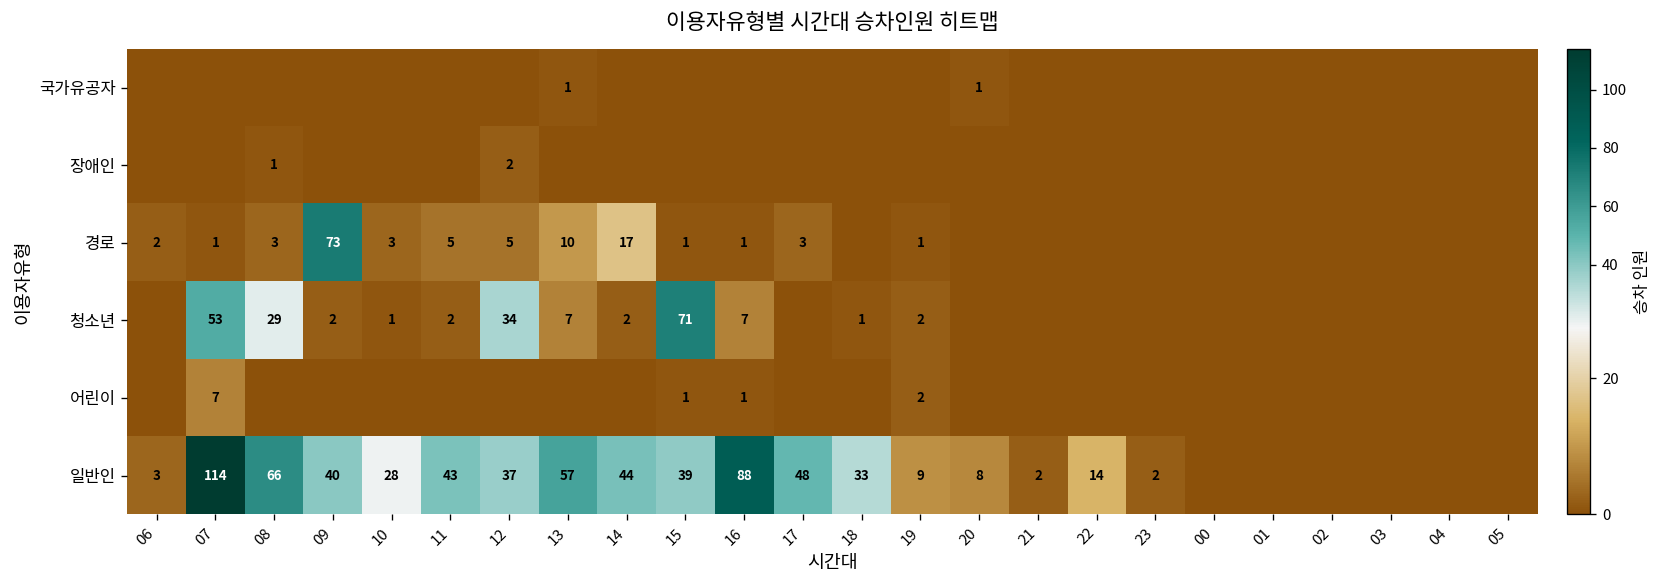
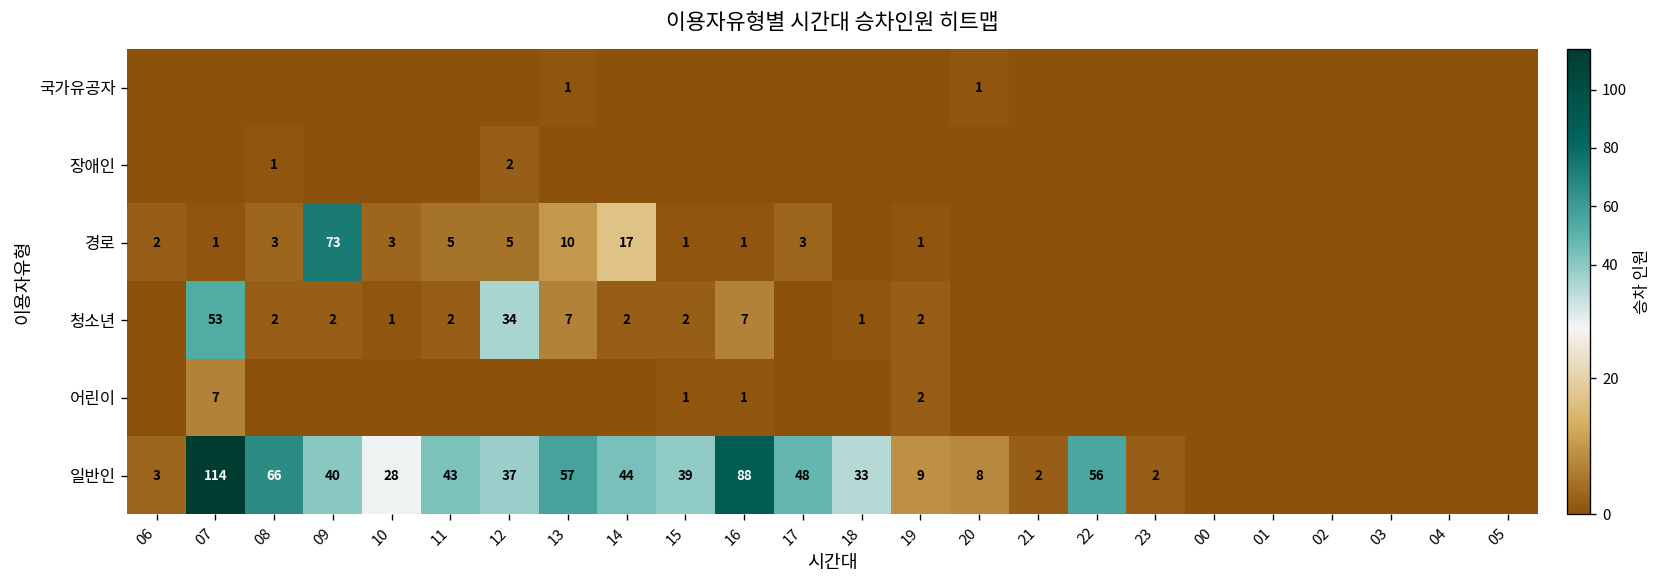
  {
    "국가유공자": {
      "13": 1,
      "20": 1
    },
    "장애인": {
      "08": 1,
      "12": 2
    },
    "경로": {
      "06": 2,
      "07": 1,
      "08": 3,
      "09": 73,
      "10": 3,
      "11": 5,
      "12": 5,
      "13": 10,
      "14": 17,
      "15": 1,
      "16": 1,
      "17": 3,
      "19": 1
    },
    "청소년": {
      "07": 53,
-     "08": 29,
+     "08": 2,
      "09": 2,
      "10": 1,
      "11": 2,
      "12": 34,
      "13": 7,
      "14": 2,
-     "15": 71,
+     "15": 2,
      "16": 7,
      "18": 1,
      "19": 2
    },
    "어린이": {
      "07": 7,
      "15": 1,
      "16": 1,
      "19": 2
    },
    "일반인": {
      "06": 3,
      "07": 114,
      "08": 66,
      "09": 40,
      "10": 28,
      "11": 43,
      "12": 37,
      "13": 57,
      "14": 44,
      "15": 39,
      "16": 88,
      "17": 48,
      "18": 33,
      "19": 9,
      "20": 8,
      "21": 2,
-     "22": 14,
+     "22": 56,
      "23": 2
    }
  }
